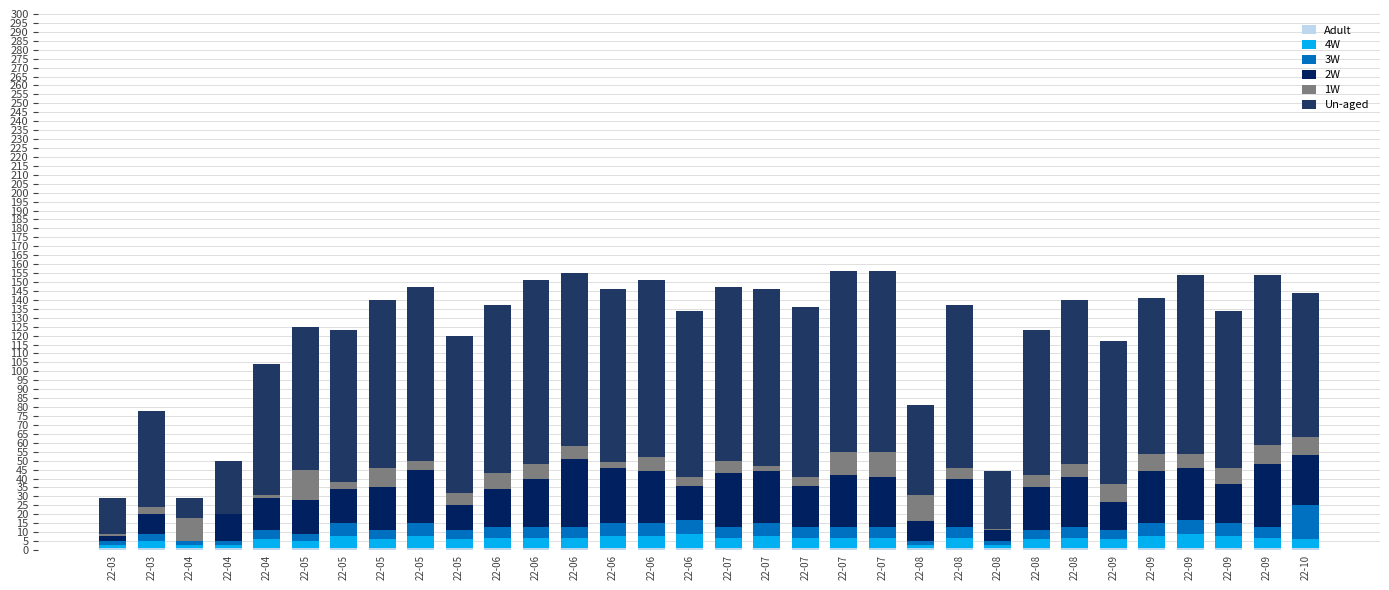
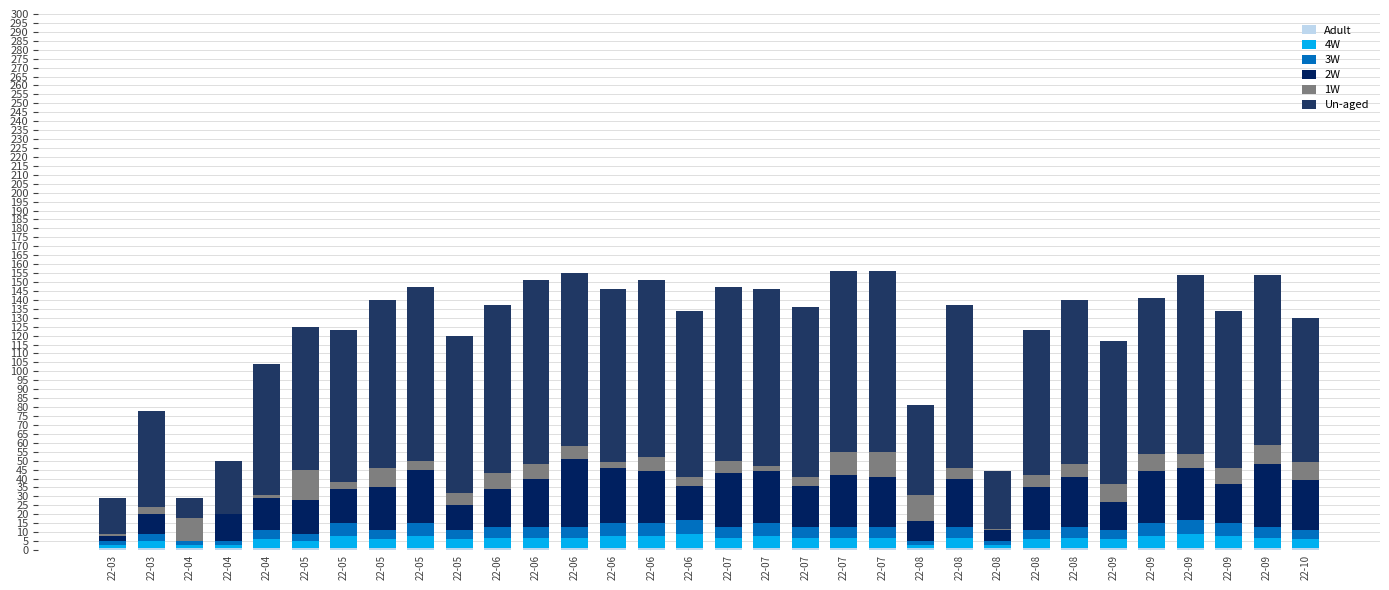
  {
    "3W": {
-     "22-10": 19
+     "22-10": 5
    },
    "1W": {
      "22-10": 10
    }
  }
